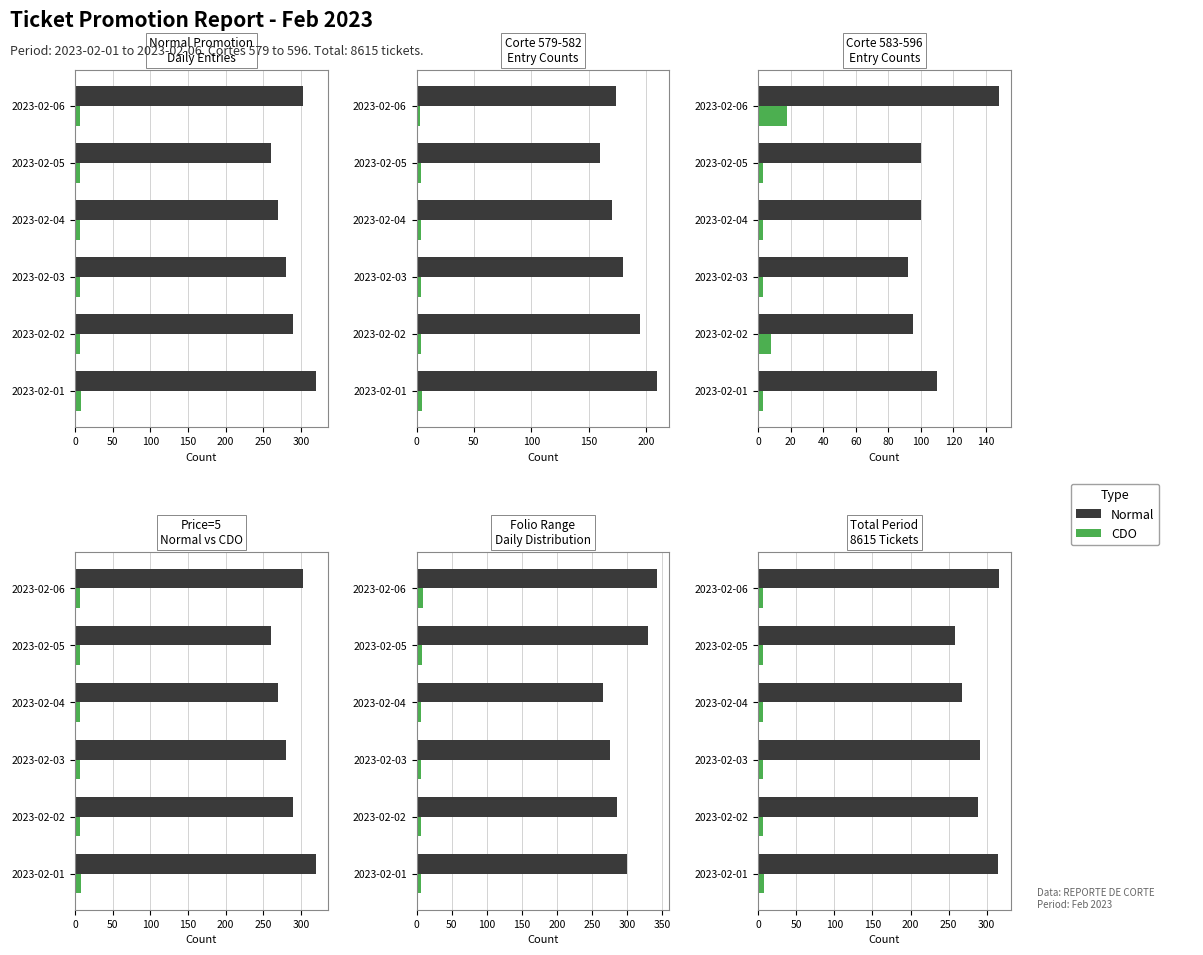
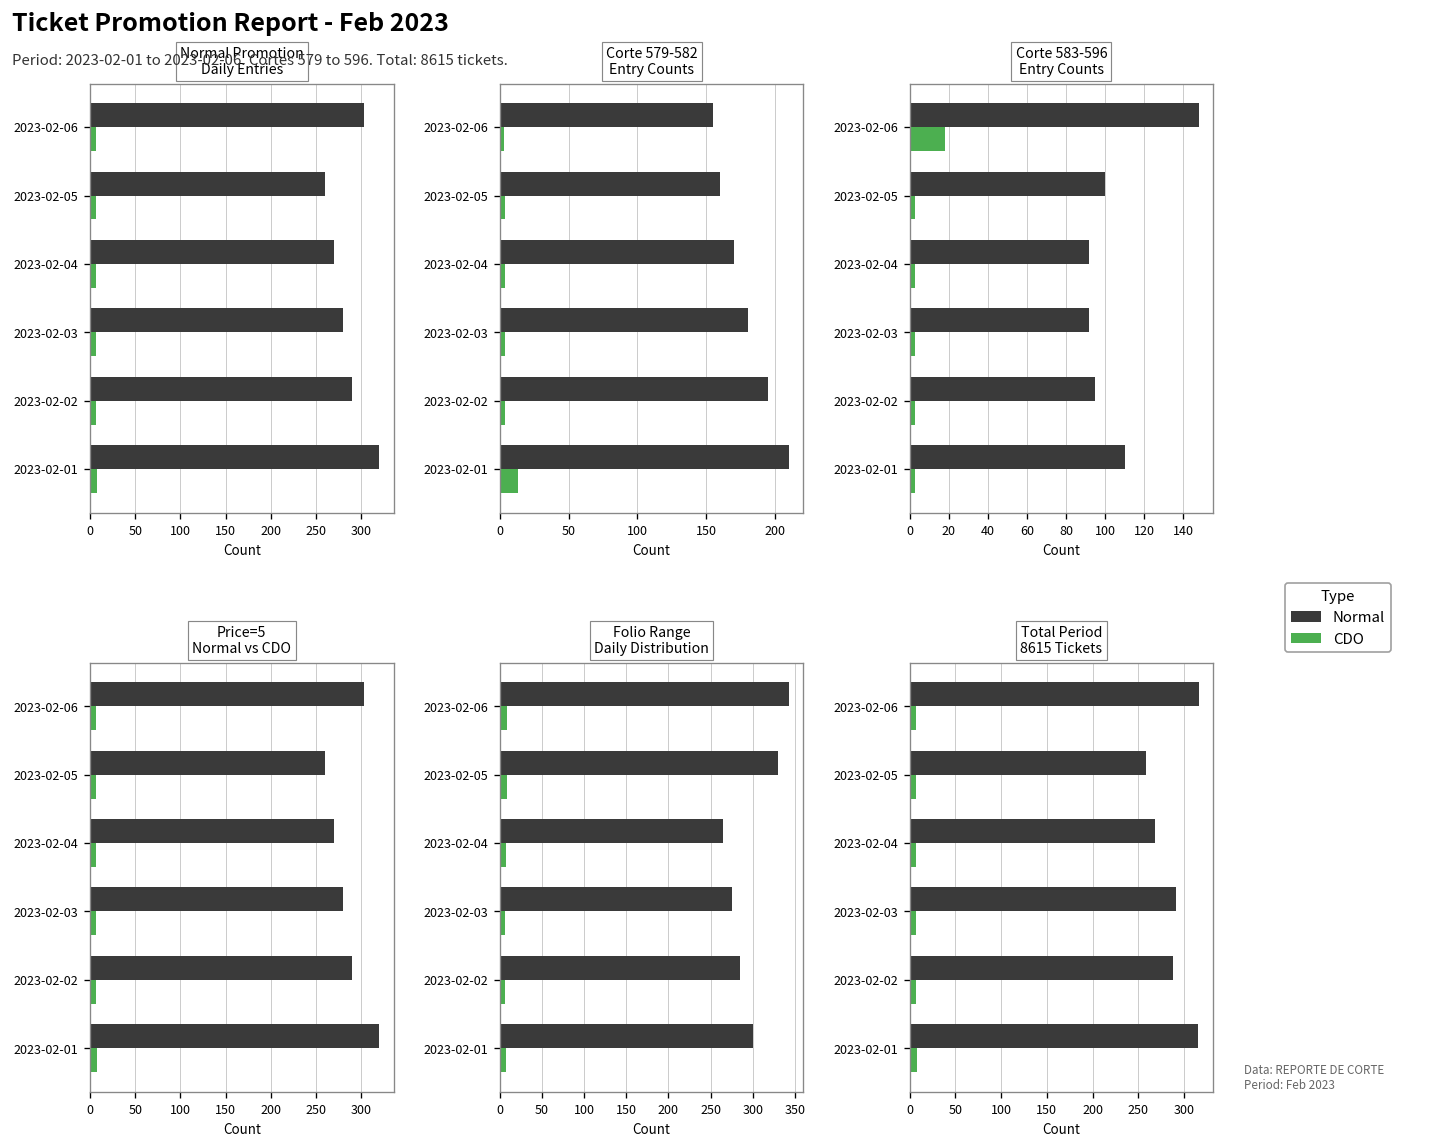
  {
    "Normal Promotion Daily Entries": {
      "Normal": {
        "2023-02-06": 300,
        "2023-02-05": 260,
        "2023-02-04": 270,
        "2023-02-03": 280,
        "2023-02-02": 290,
        "2023-02-01": 320
      },
      "CDO": {
        "2023-02-06": 10,
        "2023-02-05": 10,
        "2023-02-04": 10,
        "2023-02-03": 10,
        "2023-02-02": 10,
        "2023-02-01": 10
      }
    },
    "Corte 579-582 Entry Counts": {
      "Normal": {
-       "2023-02-06": 174,
+       "2023-02-06": 155,
        "2023-02-05": 160,
        "2023-02-04": 170,
        "2023-02-03": 180,
        "2023-02-02": 195,
        "2023-02-01": 210
      },
      "CDO": {
        "2023-02-06": 3,
        "2023-02-05": 4,
        "2023-02-04": 4,
        "2023-02-03": 4,
        "2023-02-02": 4,
-       "2023-02-01": 5
+       "2023-02-01": 13
      }
    },
    "Corte 583-596 Entry Counts": {
      "Normal": {
        "2023-02-06": 148,
        "2023-02-05": 100,
-       "2023-02-04": 100,
+       "2023-02-04": 92,
        "2023-02-03": 92,
        "2023-02-02": 95,
        "2023-02-01": 110
      },
      "CDO": {
        "2023-02-06": 18,
        "2023-02-05": 3,
        "2023-02-04": 3,
        "2023-02-03": 3,
-       "2023-02-02": 8,
+       "2023-02-02": 3,
        "2023-02-01": 3
      }
    },
    "Price=5 Normal vs CDO": {
      "Normal": {
        "2023-02-06": 300,
        "2023-02-05": 260,
        "2023-02-04": 270,
        "2023-02-03": 280,
        "2023-02-02": 290,
        "2023-02-01": 320
      },
      "CDO": {
        "2023-02-06": 10,
        "2023-02-05": 10,
        "2023-02-04": 10,
        "2023-02-03": 10,
        "2023-02-02": 10,
        "2023-02-01": 10
      }
    },
    "Folio Range Daily Distribution": {
      "Normal": {
        "2023-02-06": 340,
        "2023-02-05": 330,
        "2023-02-04": 270,
        "2023-02-03": 280,
        "2023-02-02": 290,
        "2023-02-01": 300
      },
      "CDO": {
        "2023-02-06": 10,
        "2023-02-05": 10,
        "2023-02-04": 10,
        "2023-02-03": 10,
        "2023-02-02": 10,
        "2023-02-01": 10
      }
    },
    "Total Period 8615 Tickets": {
      "Normal": {
        "2023-02-06": 320,
        "2023-02-05": 260,
        "2023-02-04": 270,
        "2023-02-03": 290,
        "2023-02-02": 290,
        "2023-02-01": 320
      },
      "CDO": {
        "2023-02-06": 10,
        "2023-02-05": 10,
        "2023-02-04": 10,
        "2023-02-03": 10,
        "2023-02-02": 10,
        "2023-02-01": 10
      }
    }
  }
